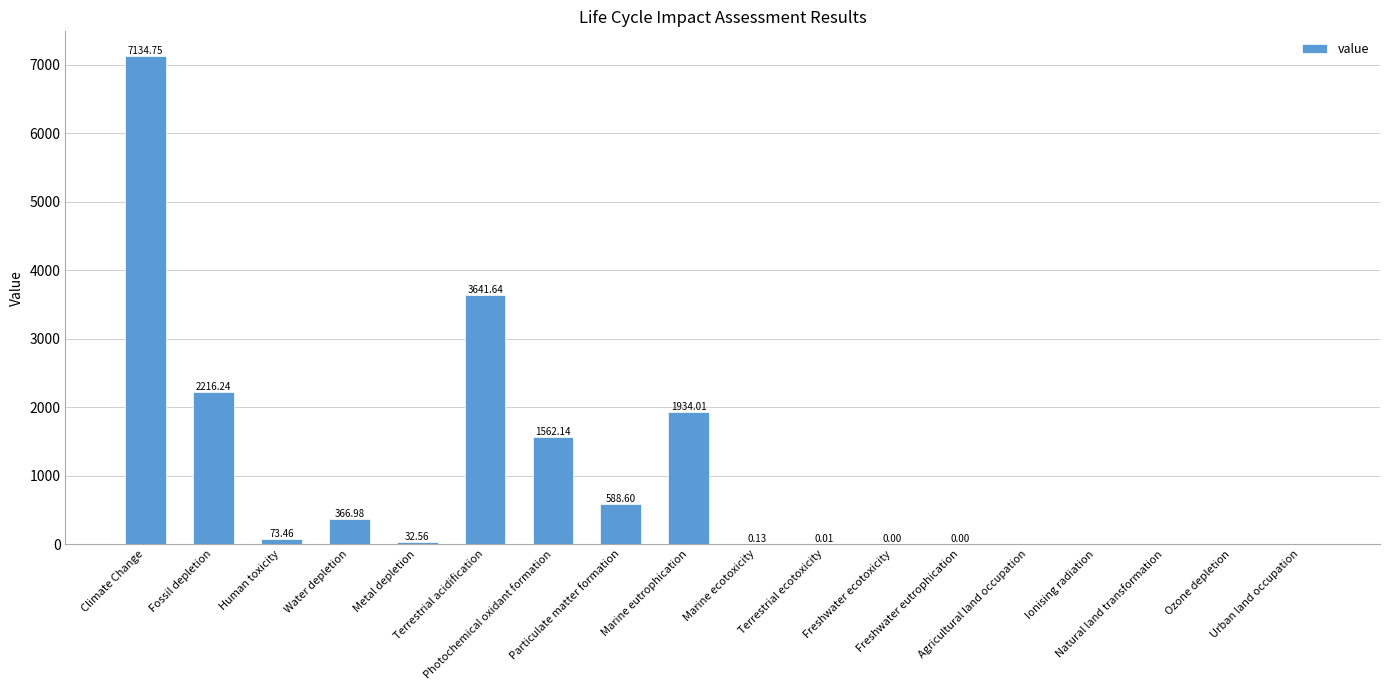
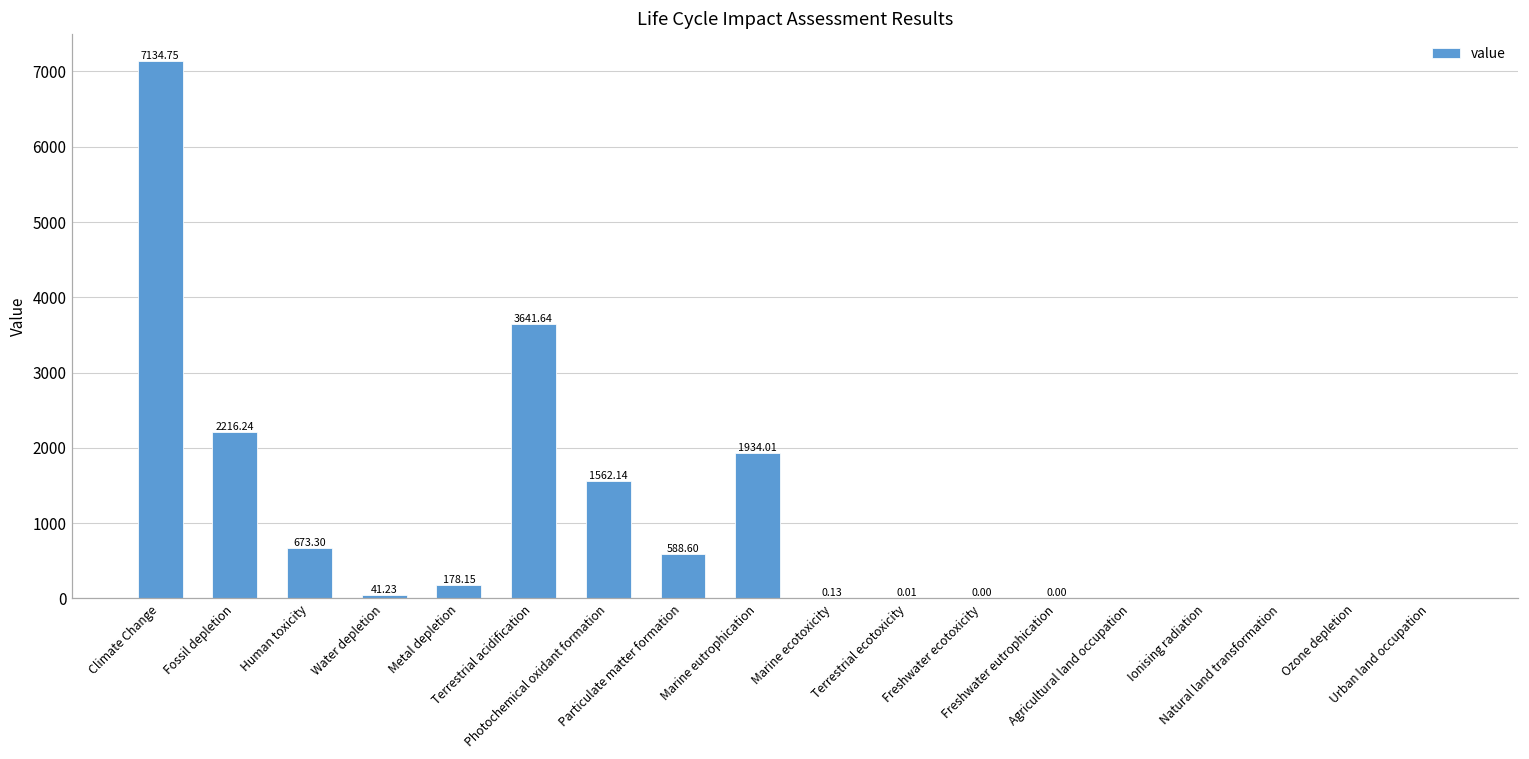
  {
    "Climate Change": 7134.75,
    "Fossil depletion": 2216.24,
-   "Human toxicity": 73.46,
-   "Water depletion": 366.98,
-   "Metal depletion": 32.56,
+   "Human toxicity": 673.30,
+   "Water depletion": 41.23,
+   "Metal depletion": 178.15,
    "Terrestrial acidification": 3641.64,
    "Photochemical oxidant formation": 1562.14,
    "Particulate matter formation": 588.60,
    "Marine eutrophication": 1934.01,
    "Marine ecotoxicity": 0.13,
    "Terrestrial ecotoxicity": 0.01,
    "Freshwater ecotoxicity": 0.00,
    "Freshwater eutrophication": 0.00
  }
